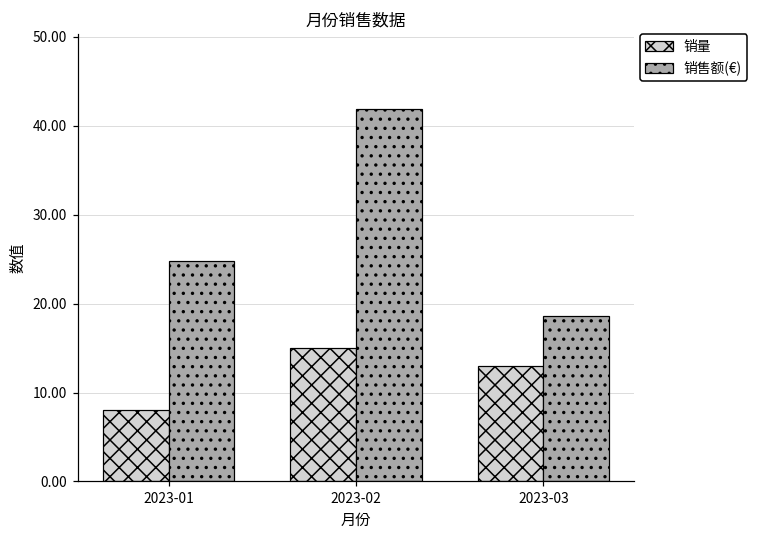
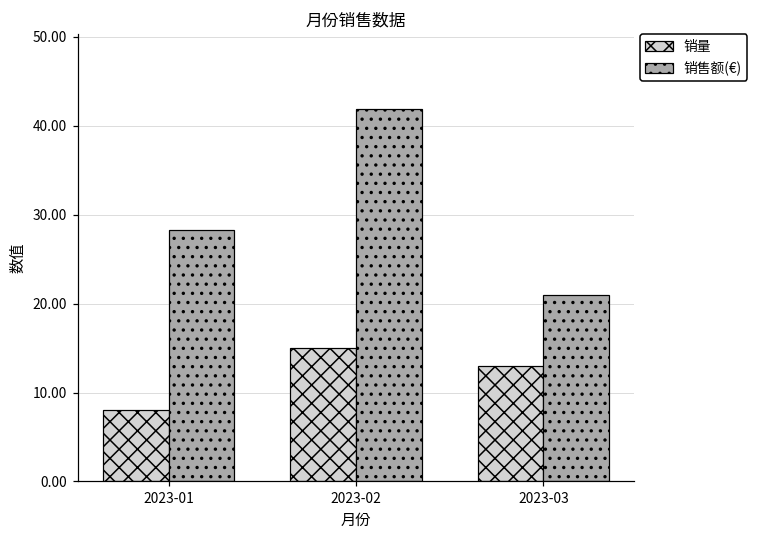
  {
    "销量": {
      "2023-01": 8,
      "2023-02": 15,
      "2023-03": 13
    },
    "销售额(€)": {
-     "2023-01": 25,
+     "2023-01": 28,
      "2023-02": 42,
-     "2023-03": 19
+     "2023-03": 21
    }
  }
